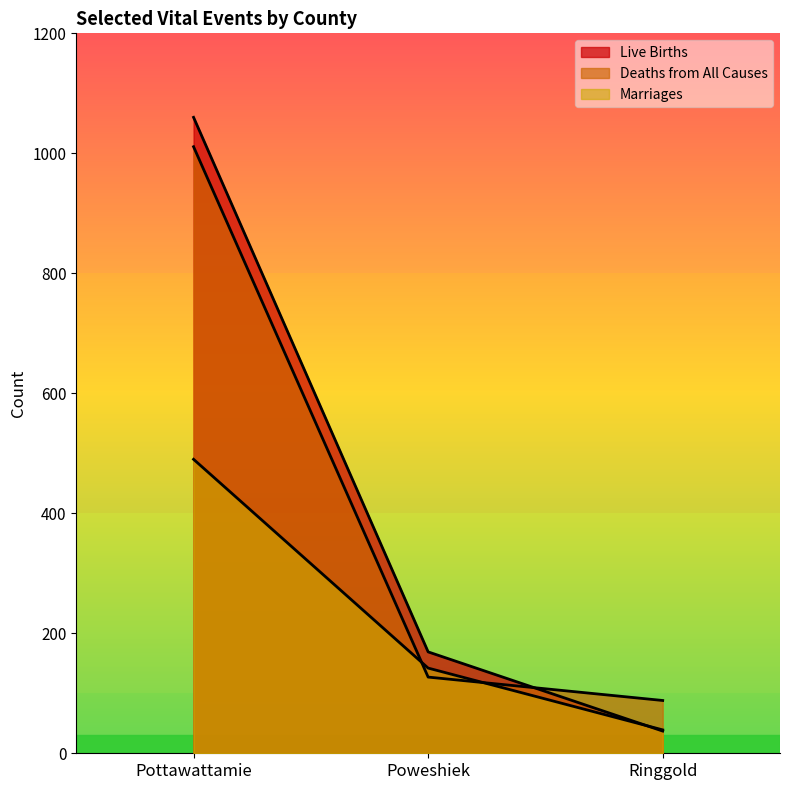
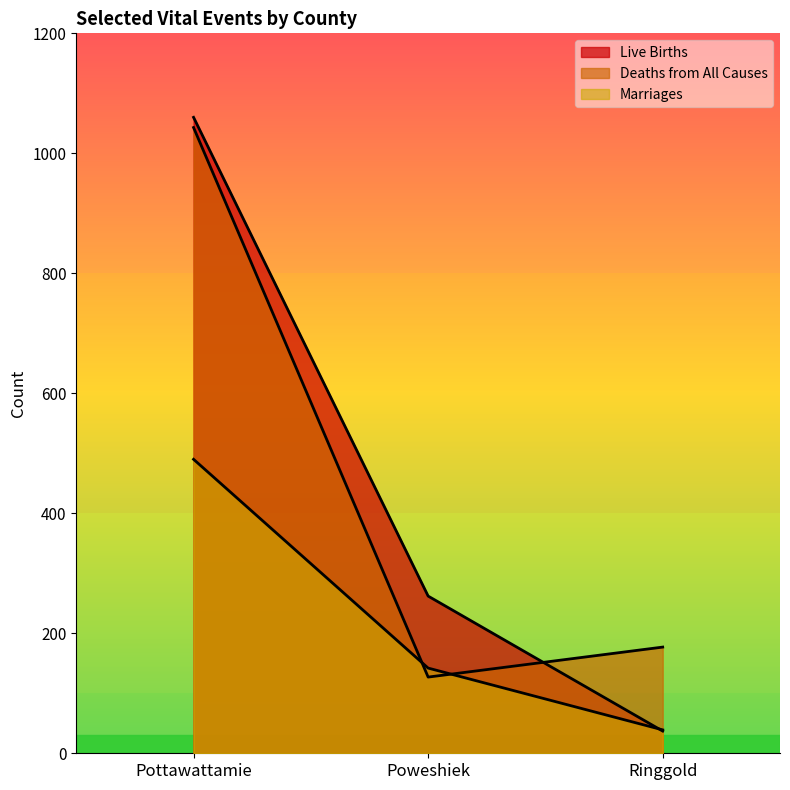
  {
    "Live Births": {
      "Pottawattamie": 1060,
-     "Poweshiek": 170
+     "Poweshiek": 260
    },
    "Deaths from All Causes": {
-     "Pottawattamie": 1010,
+     "Pottawattamie": 1040,
      "Poweshiek": 130,
-     "Ringgold": 90
+     "Ringgold": 180
    },
    "Marriages": {
      "Pottawattamie": 490,
      "Poweshiek": 140
    }
  }
